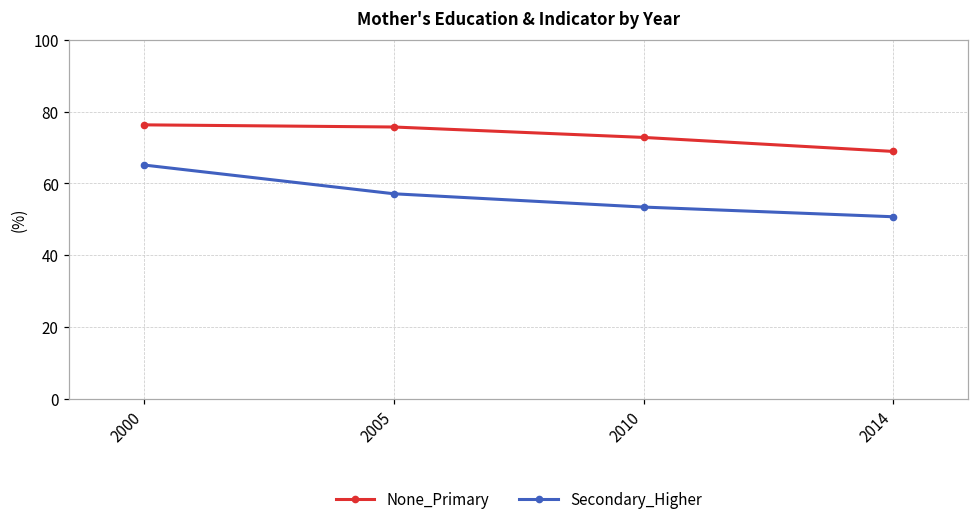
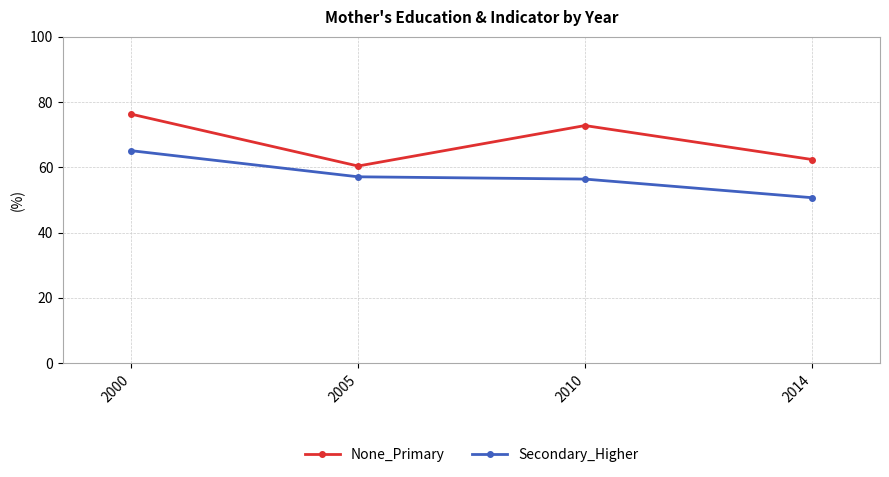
  {
    "None_Primary": {
      "2000": 76,
-     "2005": 76,
+     "2005": 60,
      "2010": 73,
-     "2014": 69
+     "2014": 62
    },
    "Secondary_Higher": {
      "2000": 65,
      "2005": 57,
-     "2010": 53,
+     "2010": 56,
      "2014": 51
    }
  }
